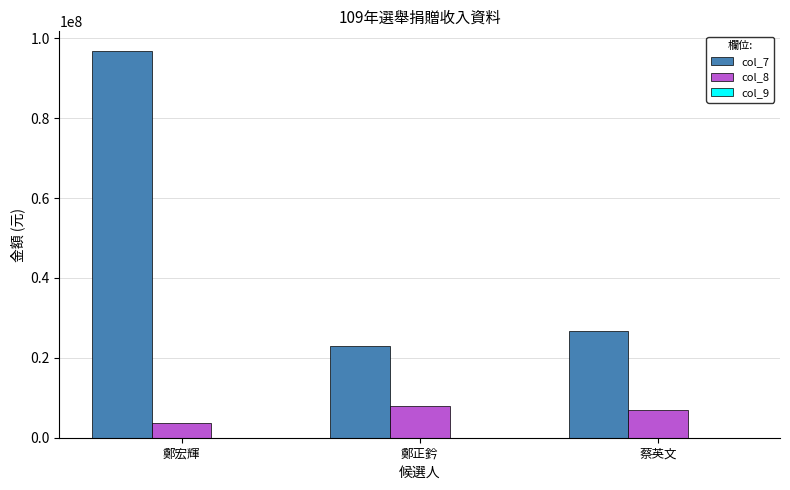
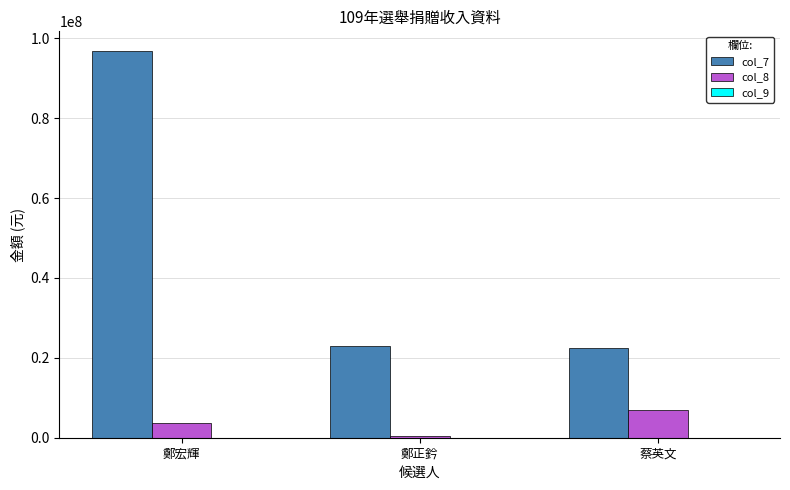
  {
    "col_7": {
      "鄭宏輝": 97000000,
      "鄭正鈐": 23000000,
-     "蔡英文": 27000000
+     "蔡英文": 22000000
    },
    "col_8": {
      "鄭宏輝": 4000000,
-     "鄭正鈐": 8000000,
+     "鄭正鈐": 1000000,
      "蔡英文": 7000000
    },
    "col_9": {
      "鄭宏輝": 0,
      "鄭正鈐": 0,
      "蔡英文": 0
    }
  }
